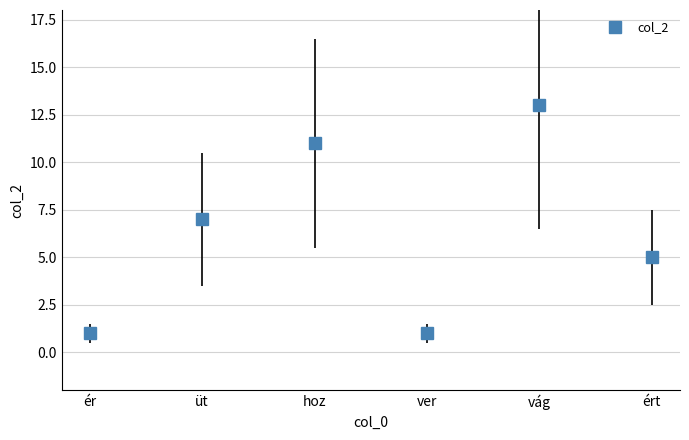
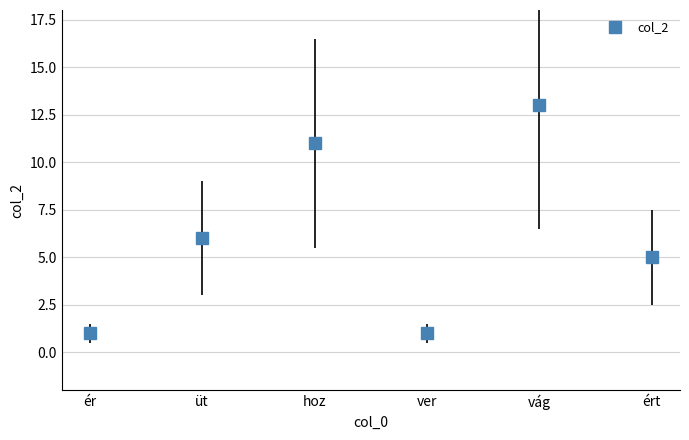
  {
    "ér": 1,
-   "üt": 7,
+   "üt": 6,
    "hoz": 11,
    "ver": 1,
    "vág": 13,
    "ért": 5
  }
